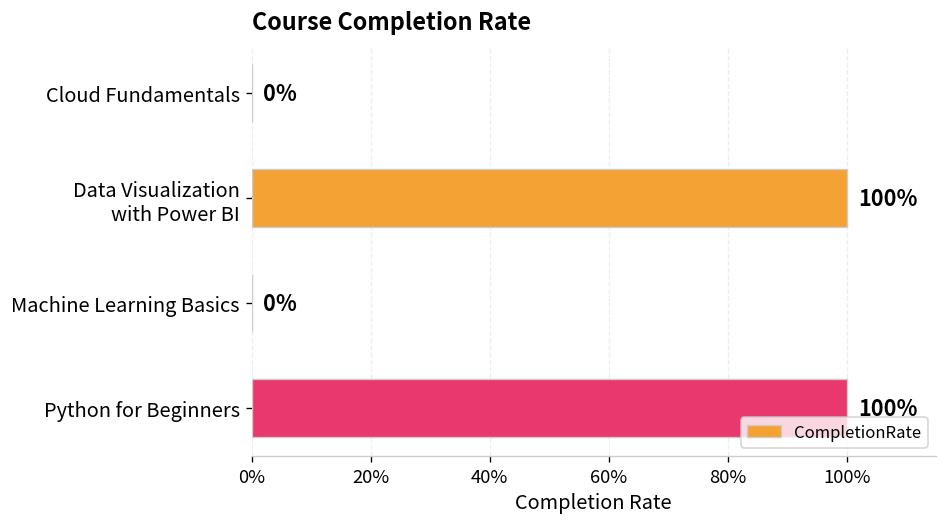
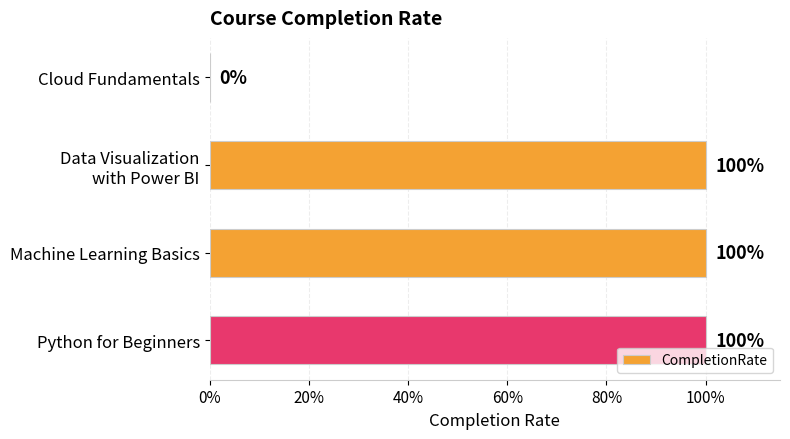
  {
    "Cloud Fundamentals": "0%",
    "Data Visualization with Power BI": "100%",
-   "Machine Learning Basics": "0%"
+   "Machine Learning Basics": "100%"
  }
